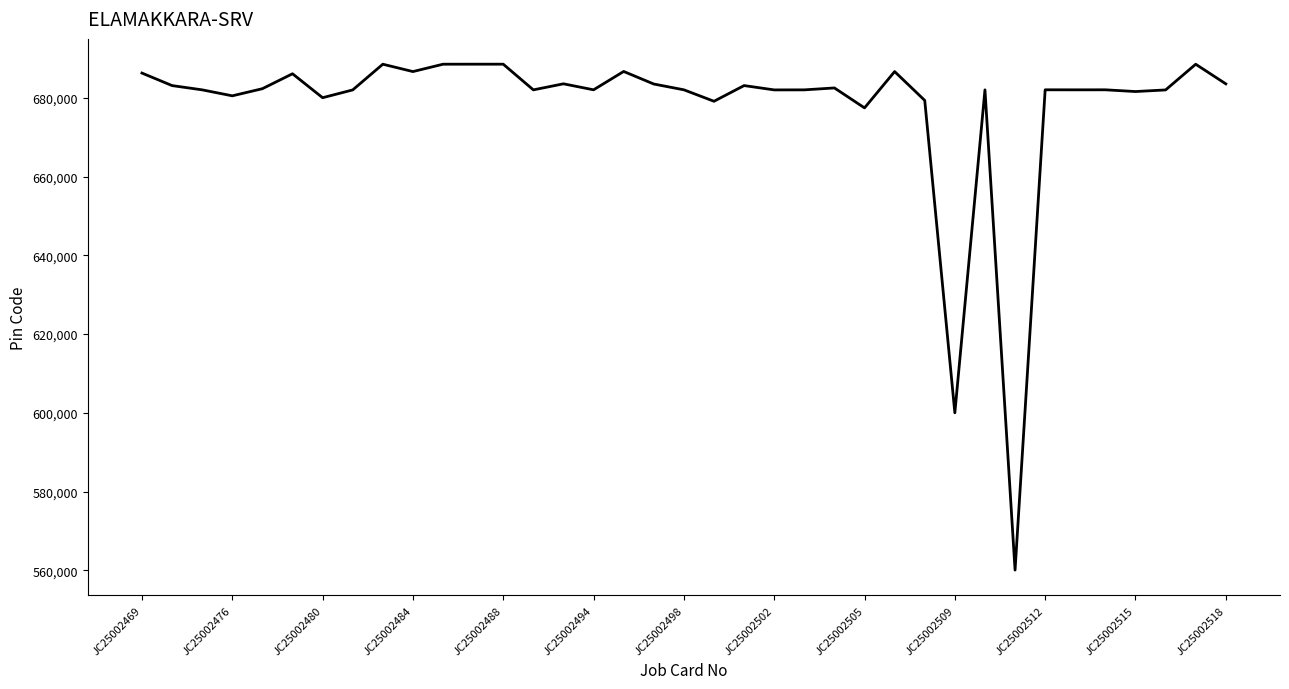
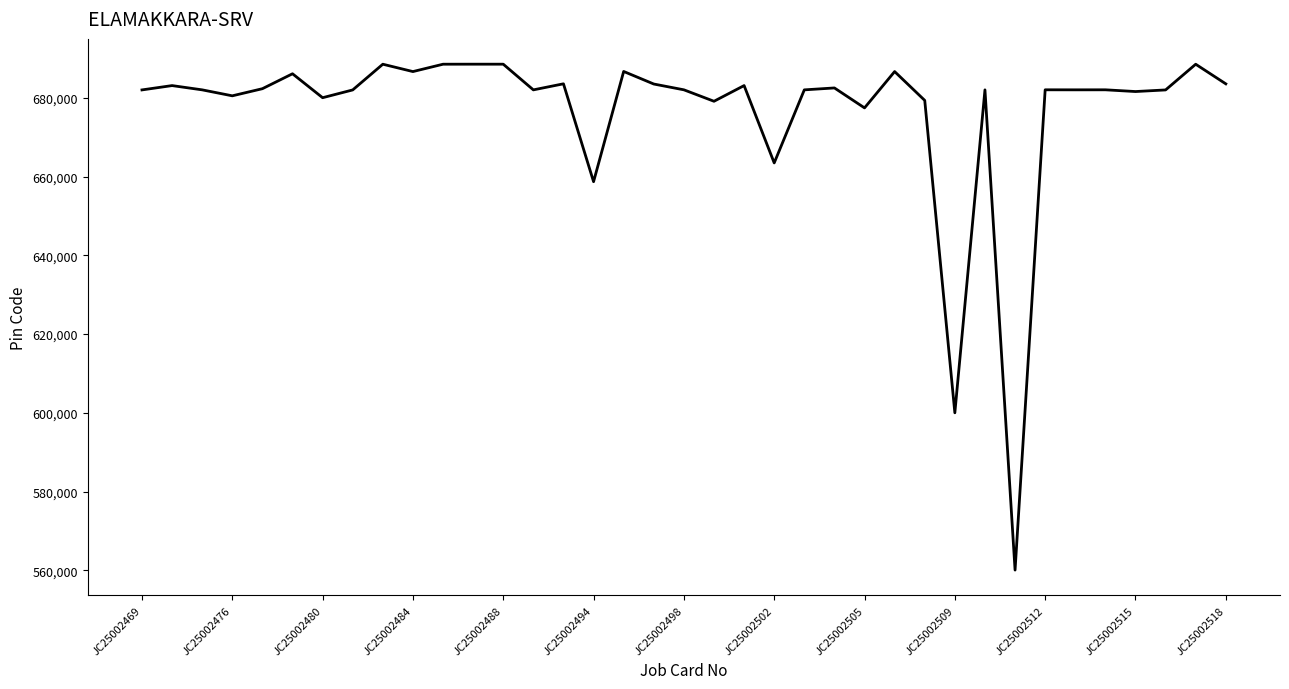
  {
-   "JC25002469": "686,000",
+   "JC25002469": "682,000",
    "JC25002476": "681,000",
    "JC25002480": "680,000",
    "JC25002484": "687,000",
    "JC25002488": "689,000",
-   "JC25002494": "682,000",
+   "JC25002494": "659,000",
    "JC25002498": "682,000",
-   "JC25002502": "682,000",
+   "JC25002502": "663,000",
    "JC25002505": "677,000",
    "JC25002509": "600,000",
    "JC25002512": "682,000",
    "JC25002515": "682,000",
    "JC25002518": "684,000"
  }
